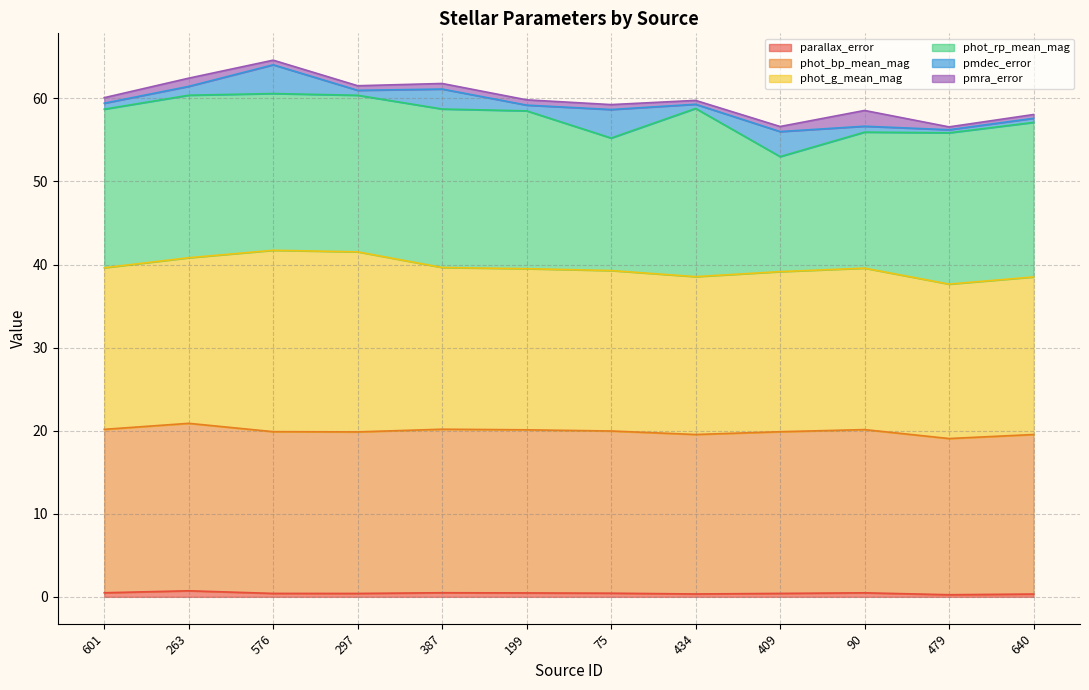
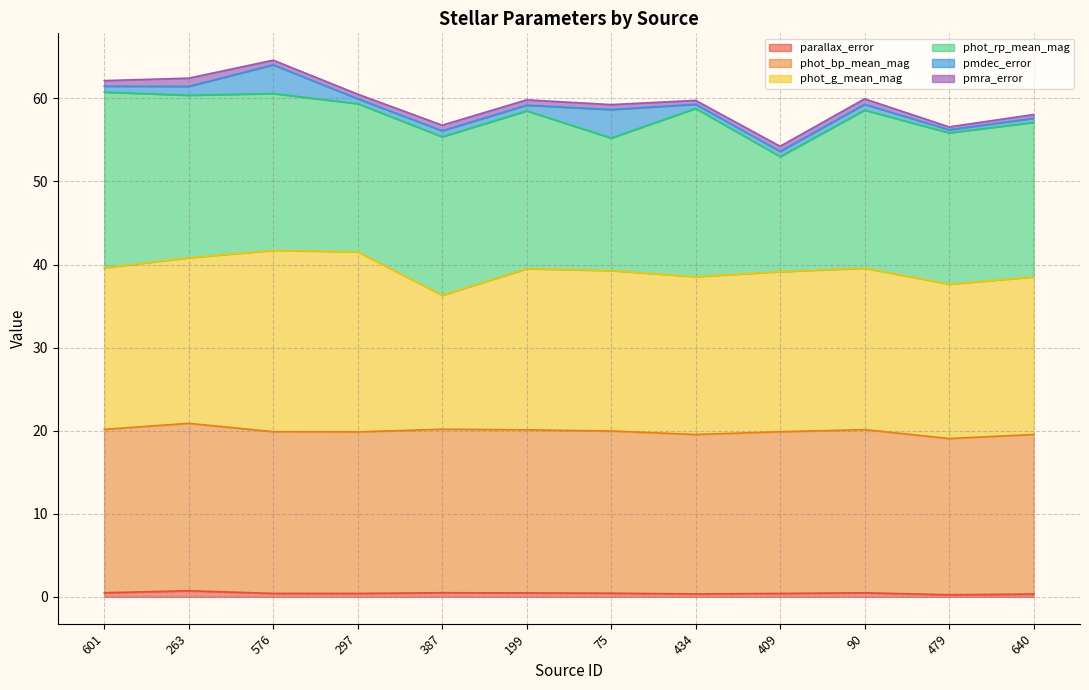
  {
    "phot_g_mean_mag": {
      "601": 19,
      "263": 20,
      "576": 22,
      "297": 22,
-     "387": 19,
+     "387": 16,
      "199": 19,
      "75": 19,
      "434": 19,
      "409": 19,
      "90": 19,
      "479": 19,
      "640": 19
    },
    "phot_rp_mean_mag": {
-     "601": 19,
+     "601": 21,
      "263": 20,
      "576": 19,
-     "297": 19,
+     "297": 18,
      "387": 19,
      "199": 19,
      "75": 16,
      "434": 20,
      "409": 14,
-     "90": 16,
+     "90": 19,
      "479": 18,
      "640": 19
    },
    "pmdec_error": {
      "601": 1,
      "263": 1,
      "576": 3,
      "297": 1,
-     "387": 2,
+     "387": 1,
      "199": 1,
      "75": 3,
      "434": 1,
-     "409": 3,
+     "409": 1,
      "90": 1,
      "479": 0,
      "640": 0
    },
    "pmra_error": {
      "601": 1,
      "263": 1,
      "576": 1,
      "297": 1,
      "387": 1,
      "199": 1,
      "75": 1,
      "434": 0,
      "409": 1,
-     "90": 2,
+     "90": 1,
      "479": 0,
      "640": 0
    }
  }
